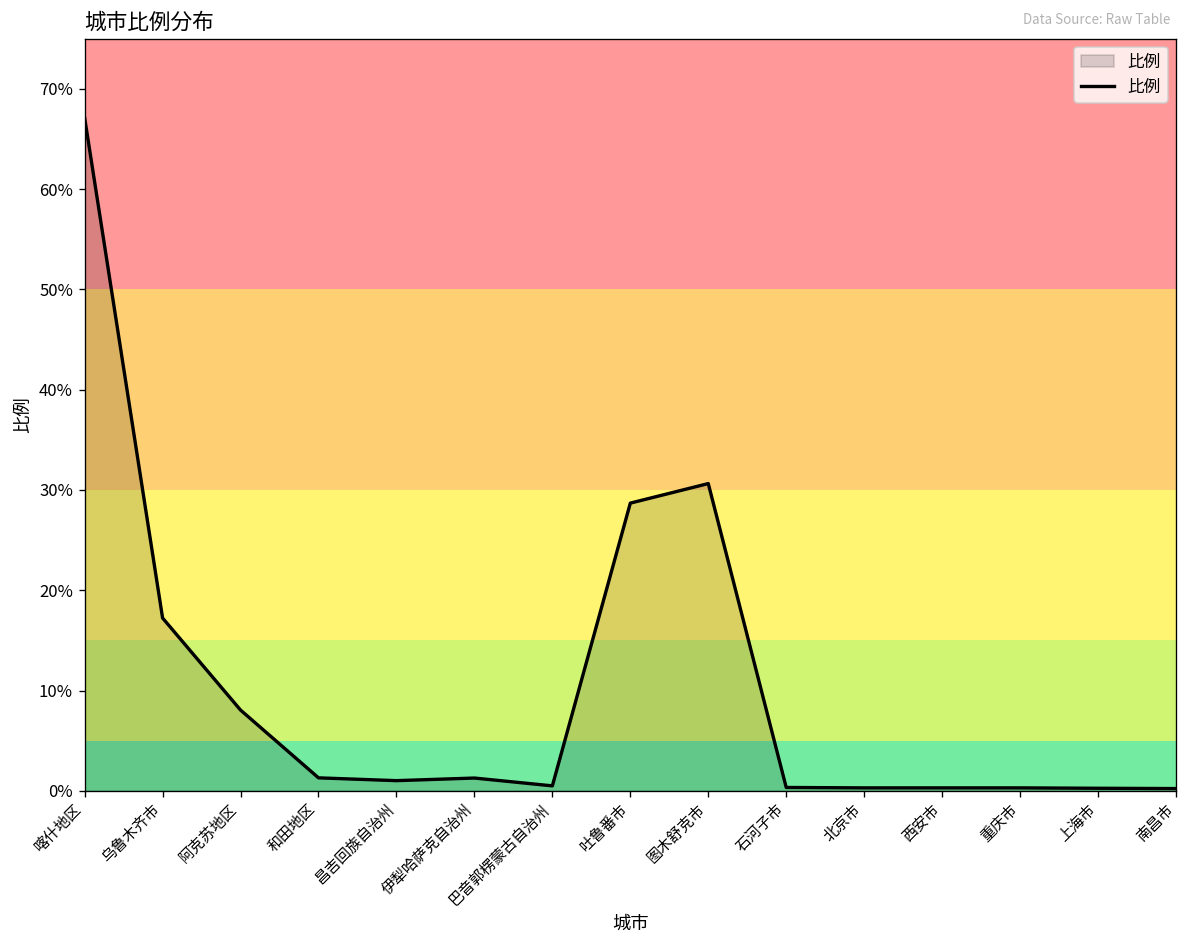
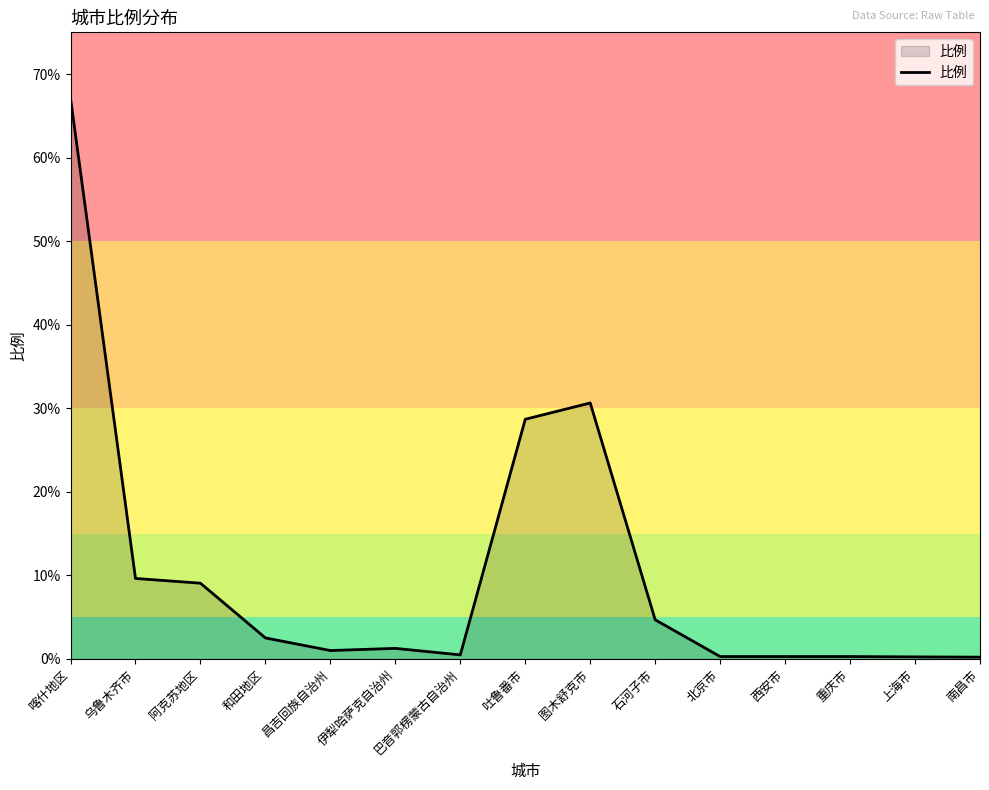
  {
    "喀什地区": "67%",
-   "乌鲁木齐市": "17%",
-   "阿克苏地区": "8%",
-   "和田地区": "1%",
+   "乌鲁木齐市": "10%",
+   "阿克苏地区": "9%",
+   "和田地区": "3%",
    "昌吉回族自治州": "1%",
    "伊犁哈萨克自治州": "1%",
    "巴音郭楞蒙古自治州": "0%",
    "吐鲁番市": "29%",
    "图木舒克市": "31%",
-   "石河子市": "0%",
+   "石河子市": "5%",
    "北京市": "0%",
    "西安市": "0%",
    "重庆市": "0%",
    "上海市": "0%",
    "南昌市": "0%"
  }
